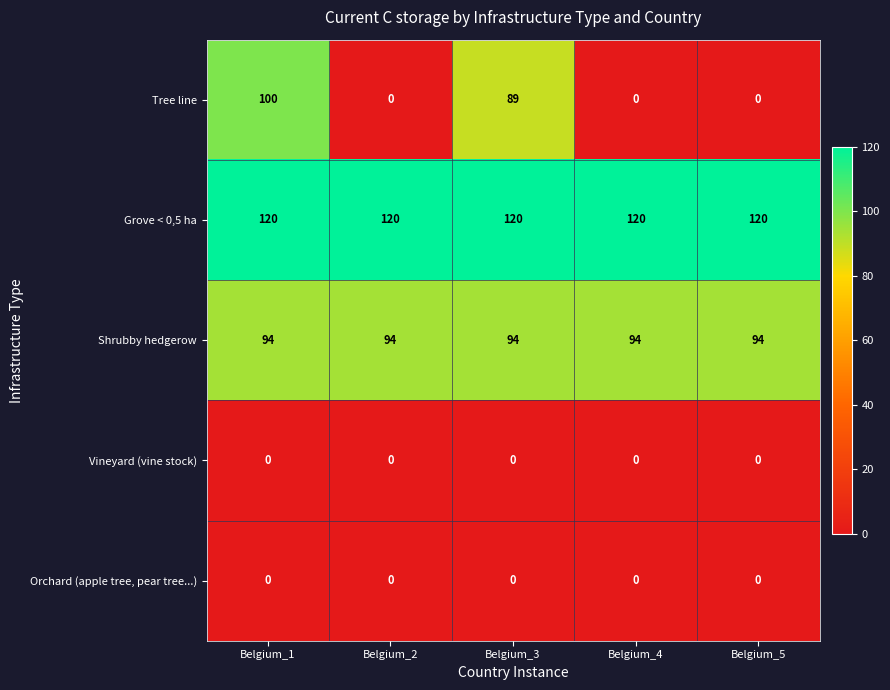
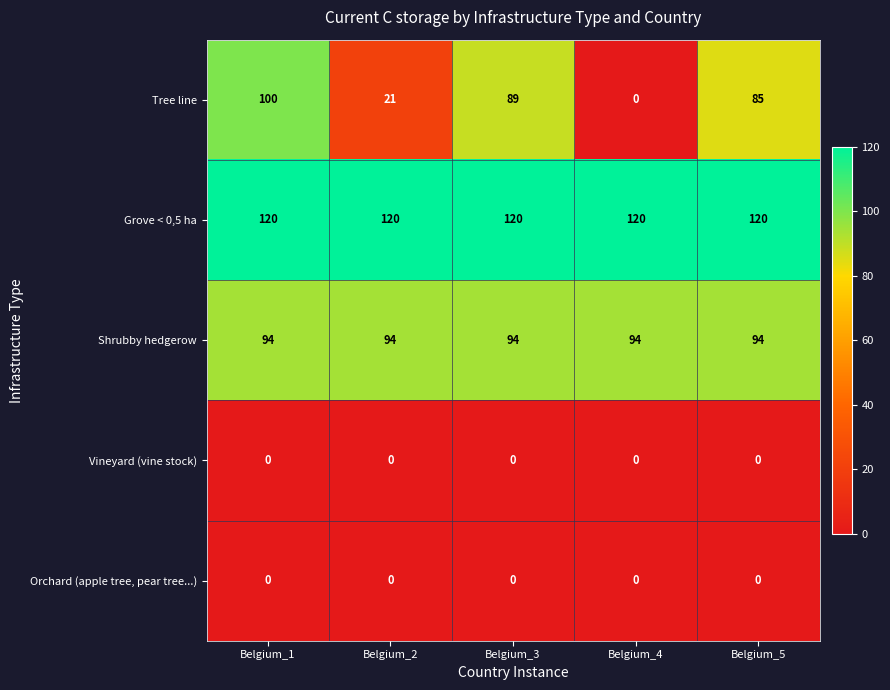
  {
    "Tree line": {
      "Belgium_1": 100,
-     "Belgium_2": 0,
+     "Belgium_2": 21,
      "Belgium_3": 89,
      "Belgium_4": 0,
-     "Belgium_5": 0
+     "Belgium_5": 85
    },
    "Grove < 0,5 ha": {
      "Belgium_1": 120,
      "Belgium_2": 120,
      "Belgium_3": 120,
      "Belgium_4": 120,
      "Belgium_5": 120
    },
    "Shrubby hedgerow": {
      "Belgium_1": 94,
      "Belgium_2": 94,
      "Belgium_3": 94,
      "Belgium_4": 94,
      "Belgium_5": 94
    },
    "Vineyard (vine stock)": {
      "Belgium_1": 0,
      "Belgium_2": 0,
      "Belgium_3": 0,
      "Belgium_4": 0,
      "Belgium_5": 0
    },
    "Orchard (apple tree, pear tree...)": {
      "Belgium_1": 0,
      "Belgium_2": 0,
      "Belgium_3": 0,
      "Belgium_4": 0,
      "Belgium_5": 0
    }
  }
